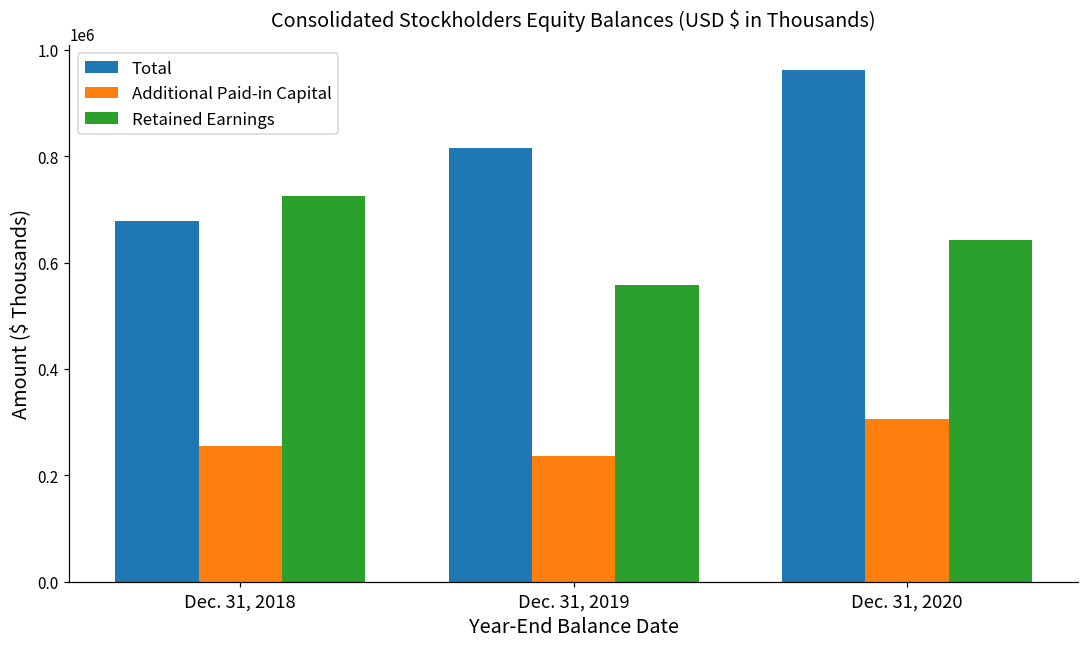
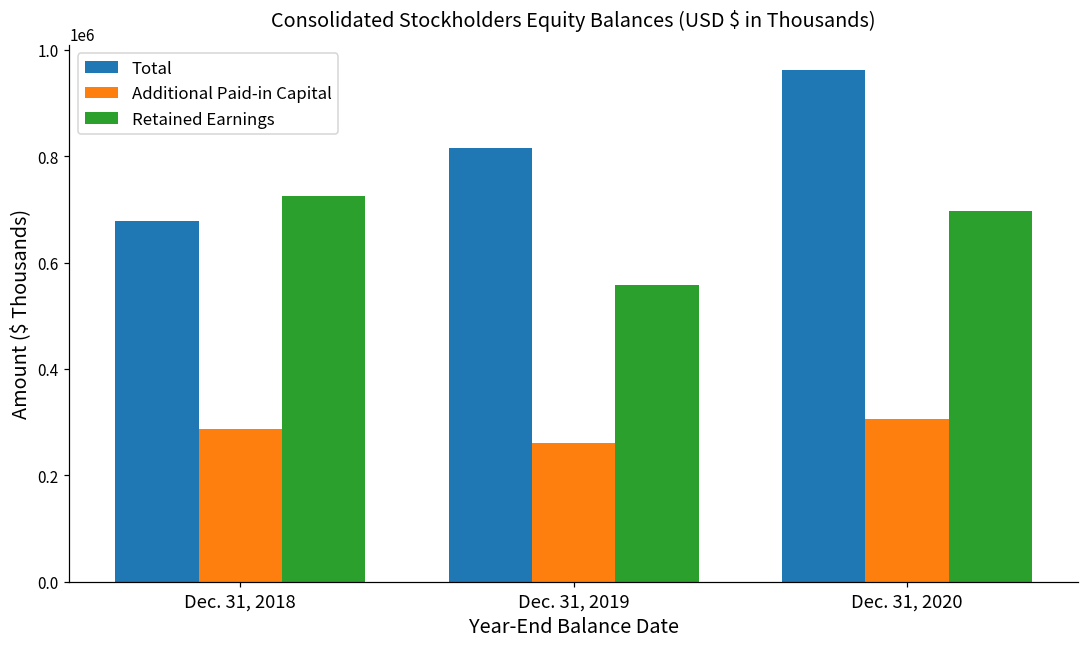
  {
    "Total": {
      "Dec. 31, 2018": 680000,
      "Dec. 31, 2019": 820000,
      "Dec. 31, 2020": 960000
    },
    "Additional Paid-in Capital": {
-     "Dec. 31, 2018": 250000,
-     "Dec. 31, 2019": 240000,
+     "Dec. 31, 2018": 290000,
+     "Dec. 31, 2019": 260000,
      "Dec. 31, 2020": 310000
    },
    "Retained Earnings": {
      "Dec. 31, 2018": 720000,
      "Dec. 31, 2019": 560000,
-     "Dec. 31, 2020": 640000
+     "Dec. 31, 2020": 700000
    }
  }
